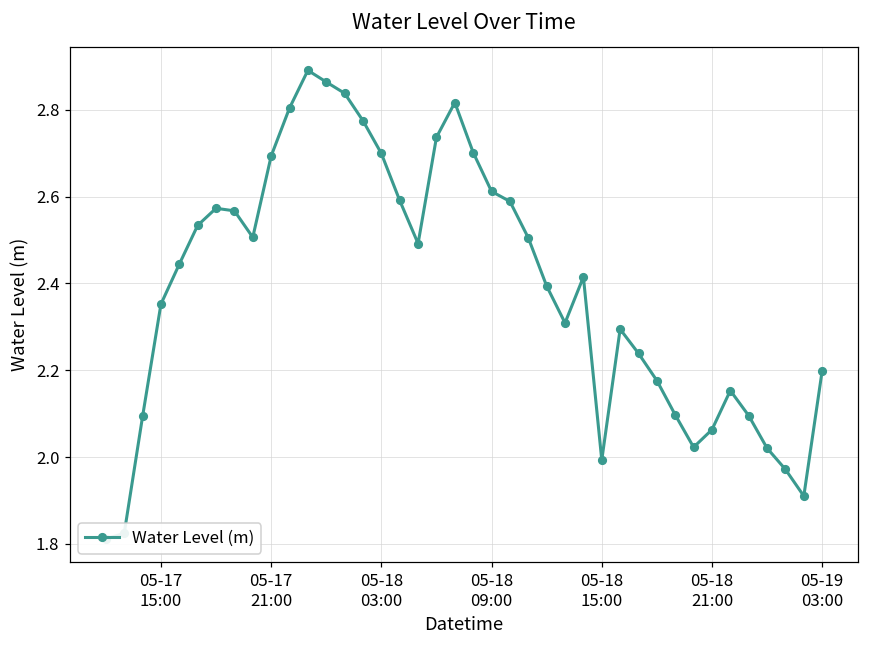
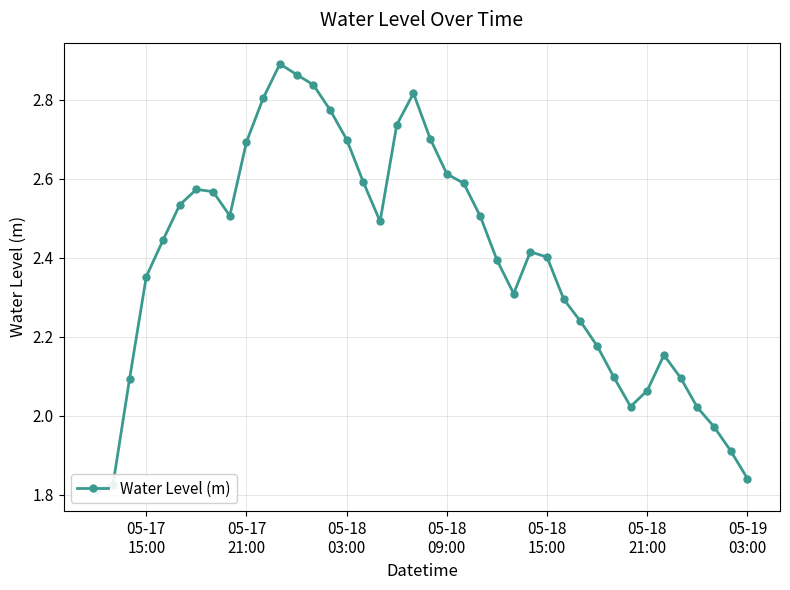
  {
    "05-17 15:00": 2.35,
    "05-17 21:00": 2.69,
    "05-18 03:00": 2.70,
    "05-18 09:00": 2.61,
-   "05-18 15:00": 1.99,
+   "05-18 15:00": 2.40,
    "05-18 21:00": 2.06,
-   "05-19 03:00": 2.20
+   "05-19 03:00": 1.84
  }
